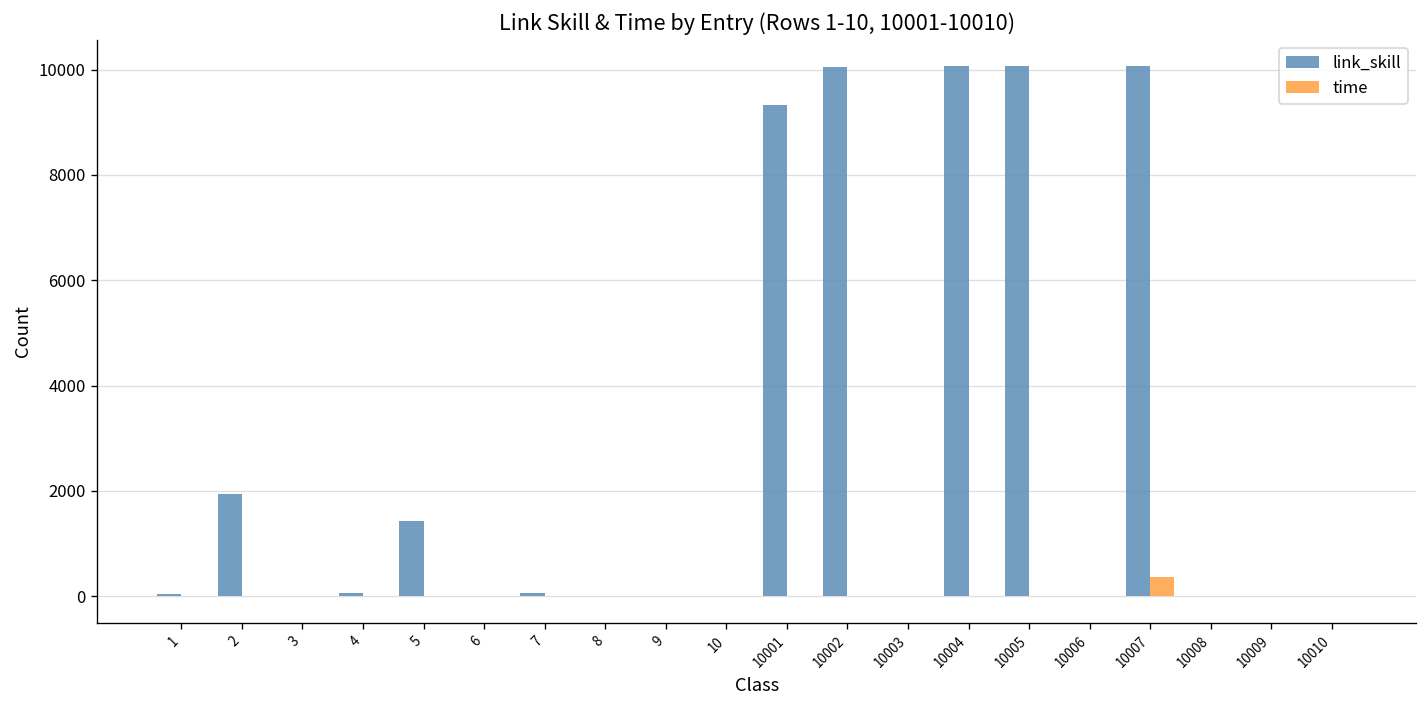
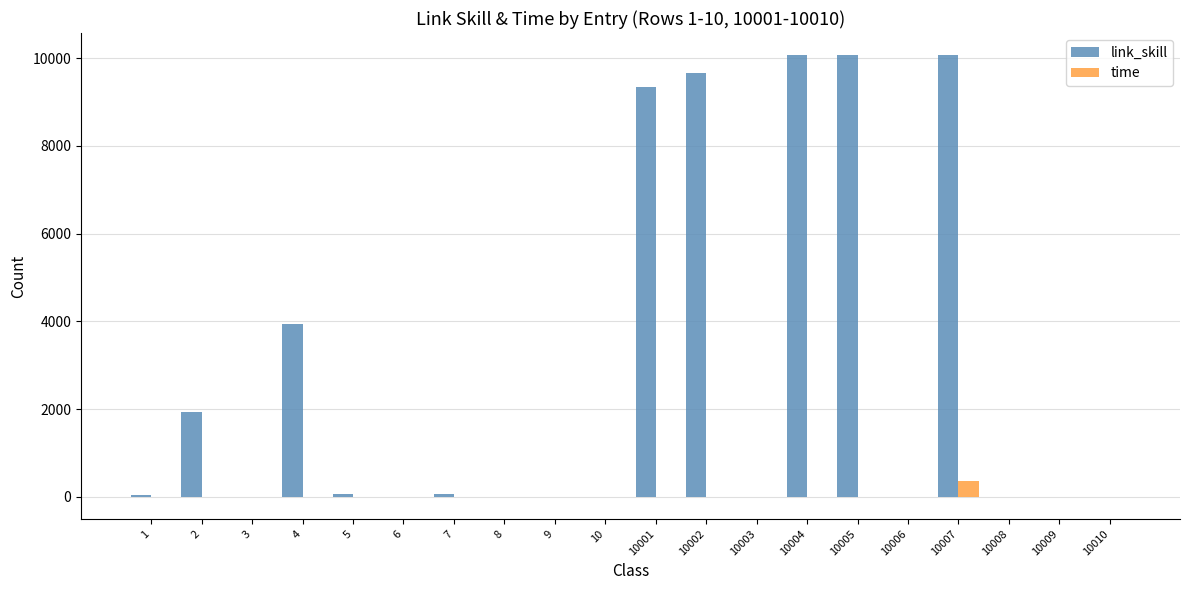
  {
    "link_skill": {
      "2": 1900,
      "3": 0,
-     "4": 100,
-     "5": 1400,
+     "4": 3900,
+     "5": 100,
      "6": 0,
      "7": 100,
      "8": 0,
      "9": 0,
      "10": 0,
      "10001": 9300,
-     "10002": 10000,
+     "10002": 9700,
      "10003": 0,
      "10004": 10100,
      "10005": 10100,
      "10006": 0,
      "10007": 10100,
      "10008": 0,
      "10009": 0,
      "10010": 0
    },
    "time": {
      "10007": 400
    }
  }
